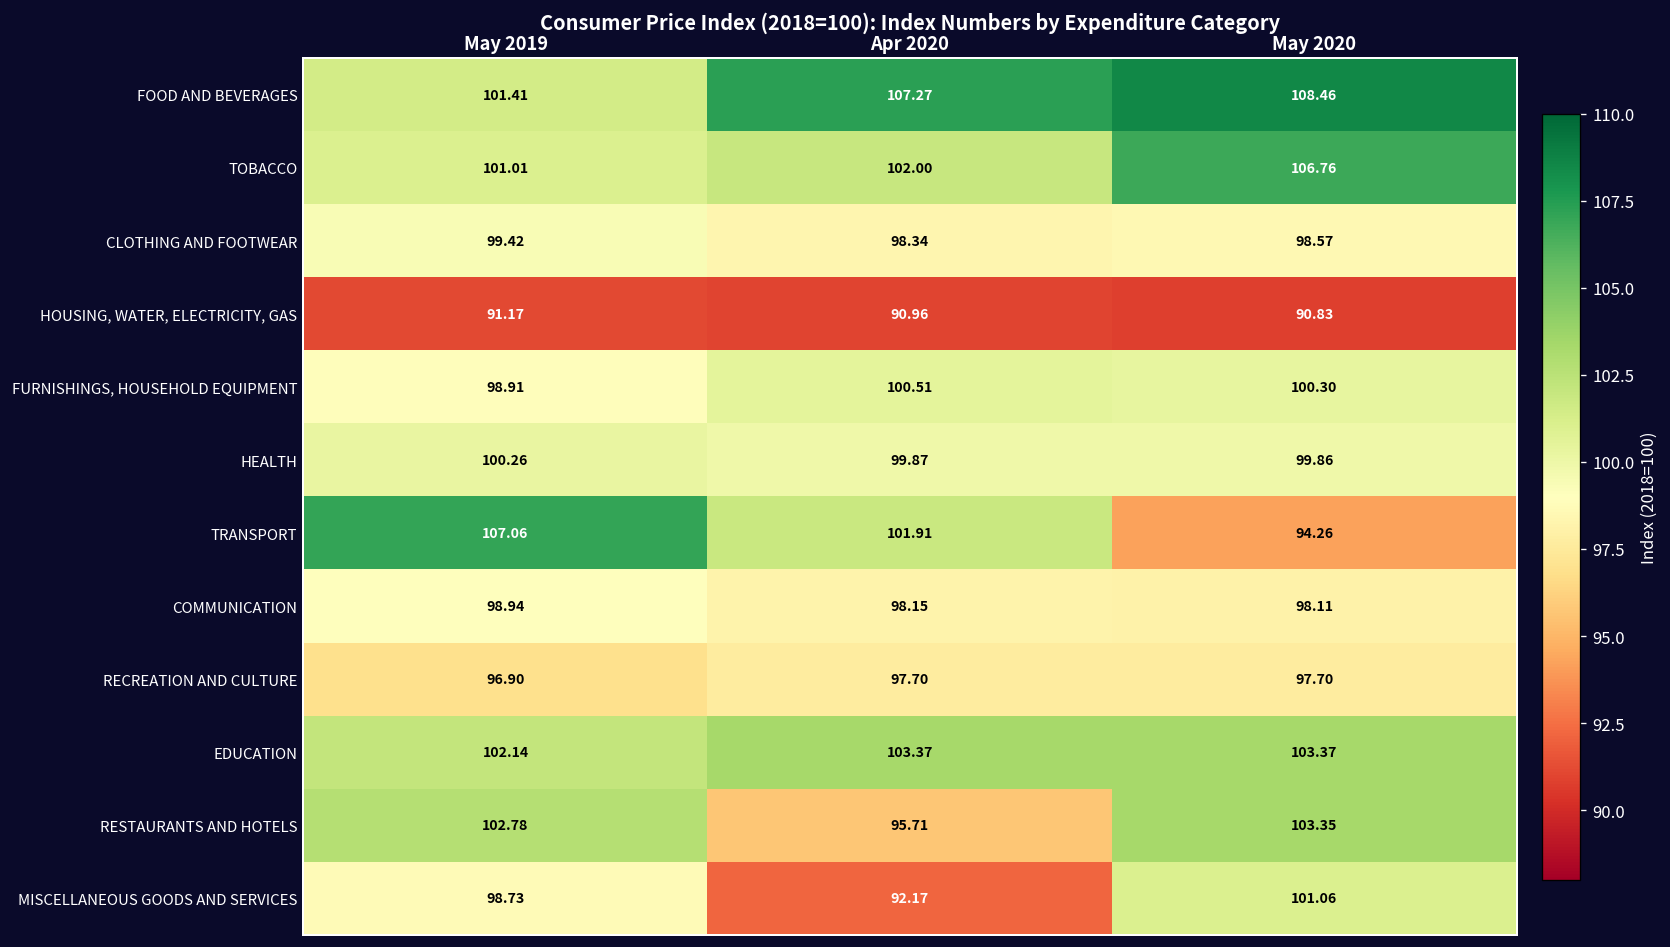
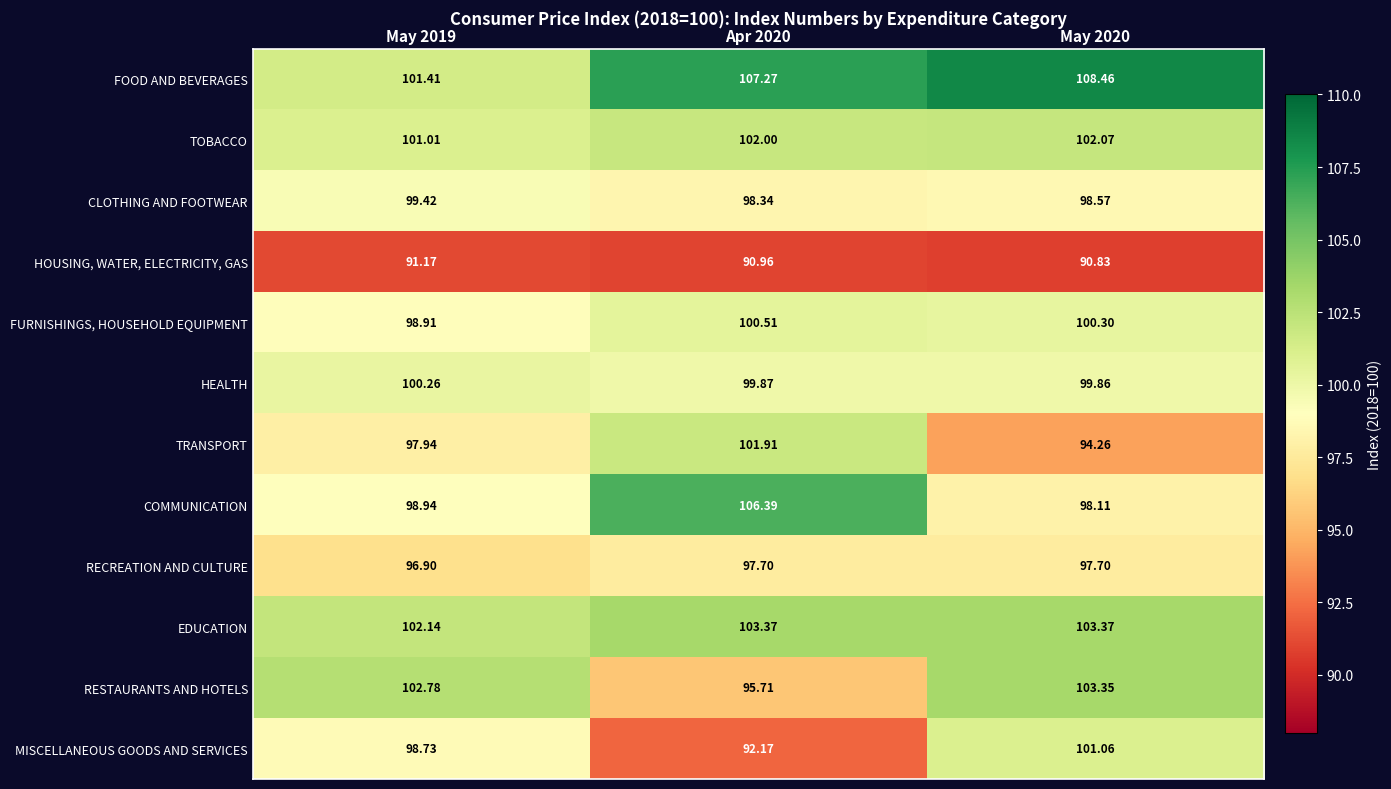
  {
    "FOOD AND BEVERAGES": {
      "May 2019": 101.41,
      "Apr 2020": 107.27,
      "May 2020": 108.46
    },
    "TOBACCO": {
      "May 2019": 101.01,
      "Apr 2020": 102.00,
-     "May 2020": 106.76
+     "May 2020": 102.07
    },
    "CLOTHING AND FOOTWEAR": {
      "May 2019": 99.42,
      "Apr 2020": 98.34,
      "May 2020": 98.57
    },
    "HOUSING, WATER, ELECTRICITY, GAS": {
      "May 2019": 91.17,
      "Apr 2020": 90.96,
      "May 2020": 90.83
    },
    "FURNISHINGS, HOUSEHOLD EQUIPMENT": {
      "May 2019": 98.91,
      "Apr 2020": 100.51,
      "May 2020": 100.30
    },
    "HEALTH": {
      "May 2019": 100.26,
      "Apr 2020": 99.87,
      "May 2020": 99.86
    },
    "TRANSPORT": {
-     "May 2019": 107.06,
+     "May 2019": 97.94,
      "Apr 2020": 101.91,
      "May 2020": 94.26
    },
    "COMMUNICATION": {
      "May 2019": 98.94,
-     "Apr 2020": 98.15,
+     "Apr 2020": 106.39,
      "May 2020": 98.11
    },
    "RECREATION AND CULTURE": {
      "May 2019": 96.90,
      "Apr 2020": 97.70,
      "May 2020": 97.70
    },
    "EDUCATION": {
      "May 2019": 102.14,
      "Apr 2020": 103.37,
      "May 2020": 103.37
    },
    "RESTAURANTS AND HOTELS": {
      "May 2019": 102.78,
      "Apr 2020": 95.71,
      "May 2020": 103.35
    },
    "MISCELLANEOUS GOODS AND SERVICES": {
      "May 2019": 98.73,
      "Apr 2020": 92.17,
      "May 2020": 101.06
    }
  }
